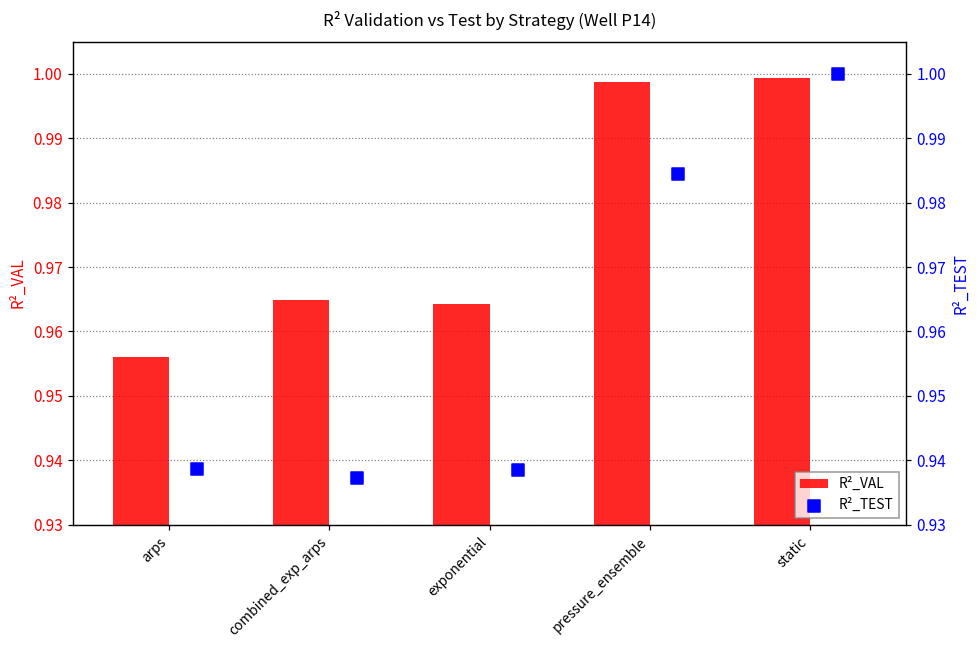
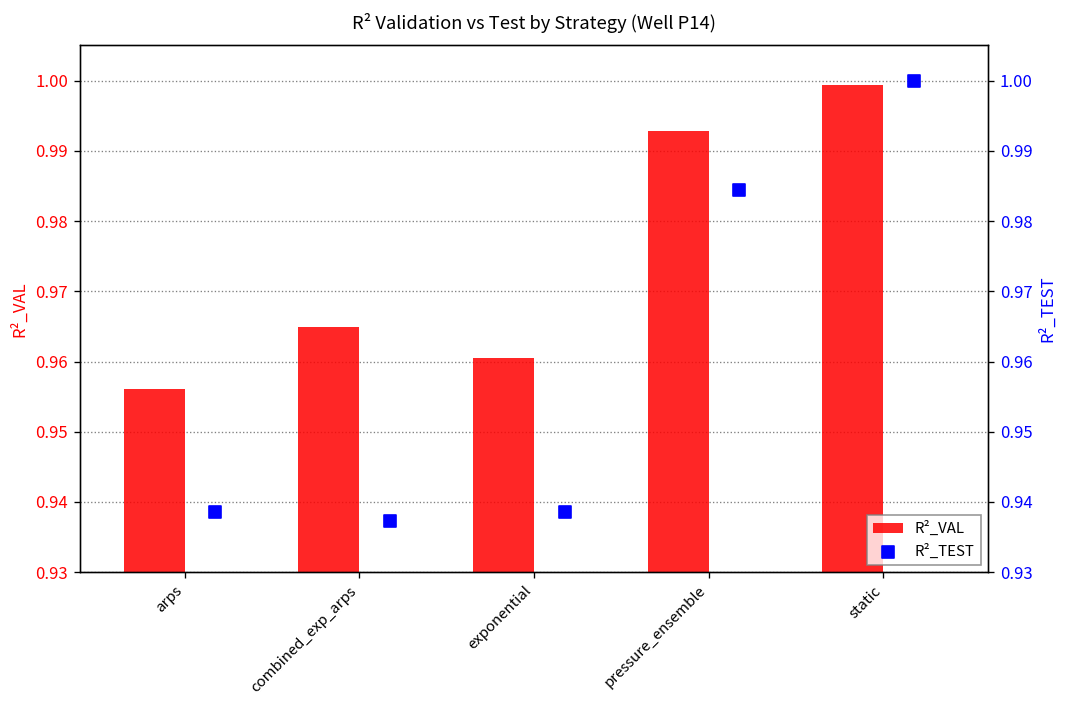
  {
    "R²_VAL": {
      "arps": 0.956,
      "combined_exp_arps": 0.965,
-     "exponential": 0.964,
-     "pressure_ensemble": 0.999,
+     "exponential": 0.960,
+     "pressure_ensemble": 0.993,
      "static": 0.999
    }
  }
